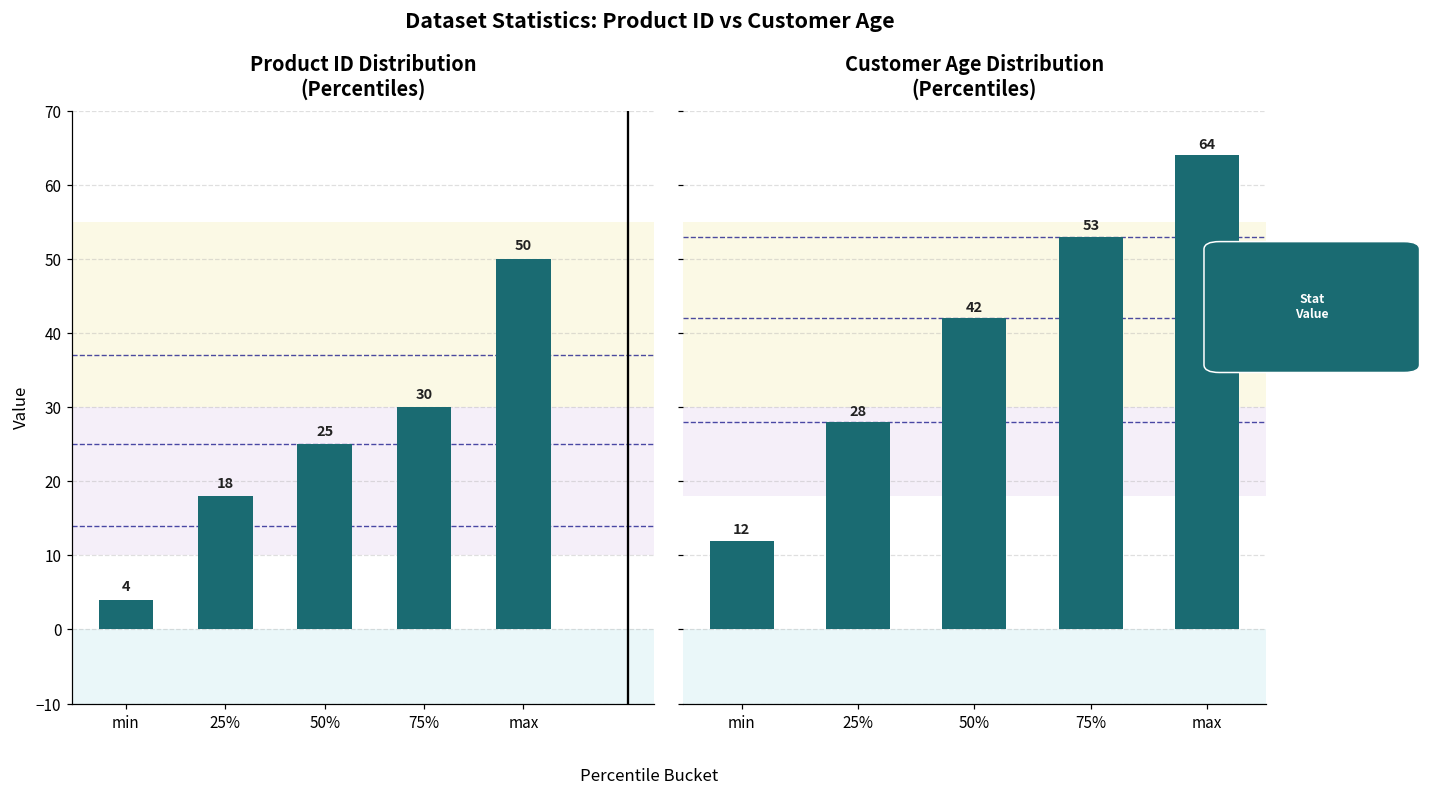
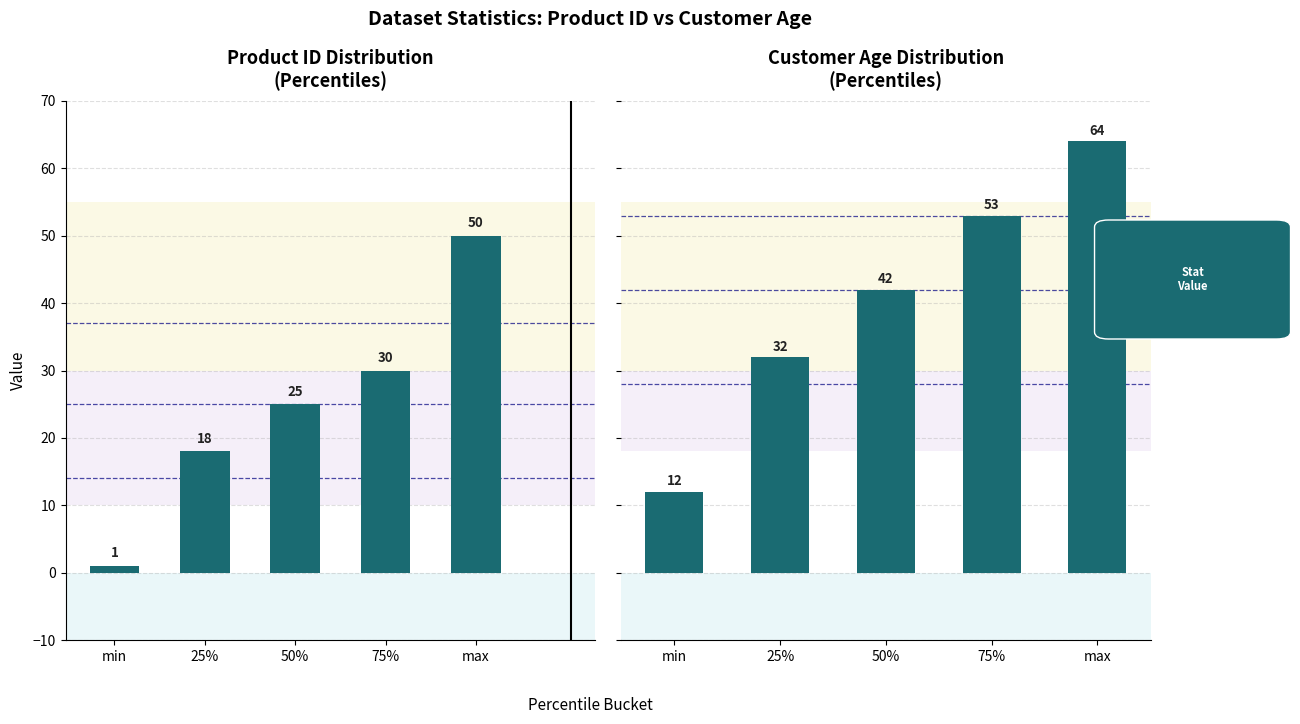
  {
    "Product ID Distribution (Percentiles)": {
-     "min": 4,
+     "min": 1,
      "25%": 18,
      "50%": 25,
      "75%": 30,
      "max": 50
    },
    "Customer Age Distribution (Percentiles)": {
      "min": 12,
-     "25%": 28,
+     "25%": 32,
      "50%": 42,
      "75%": 53,
      "max": 64
    }
  }
